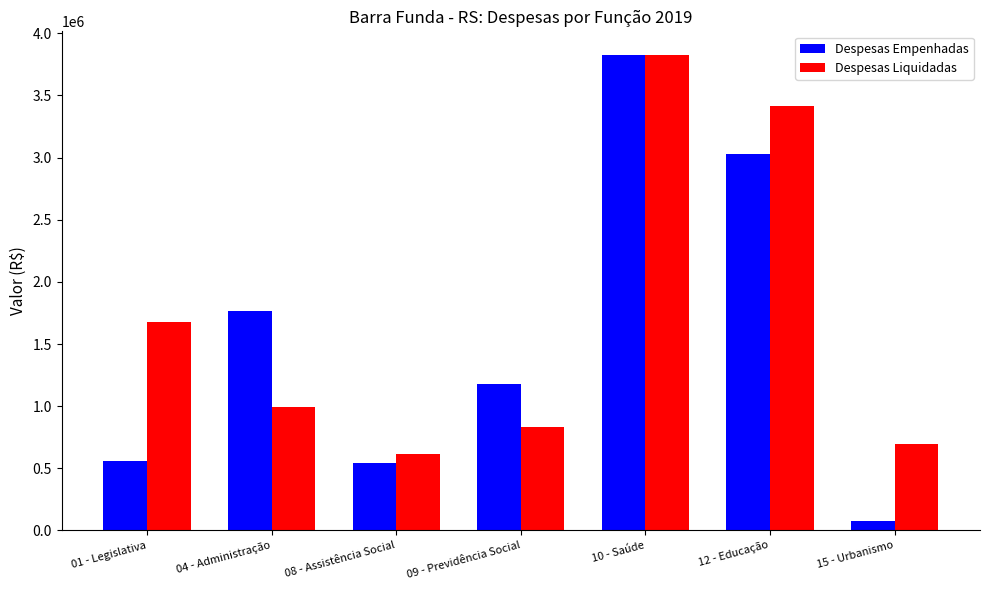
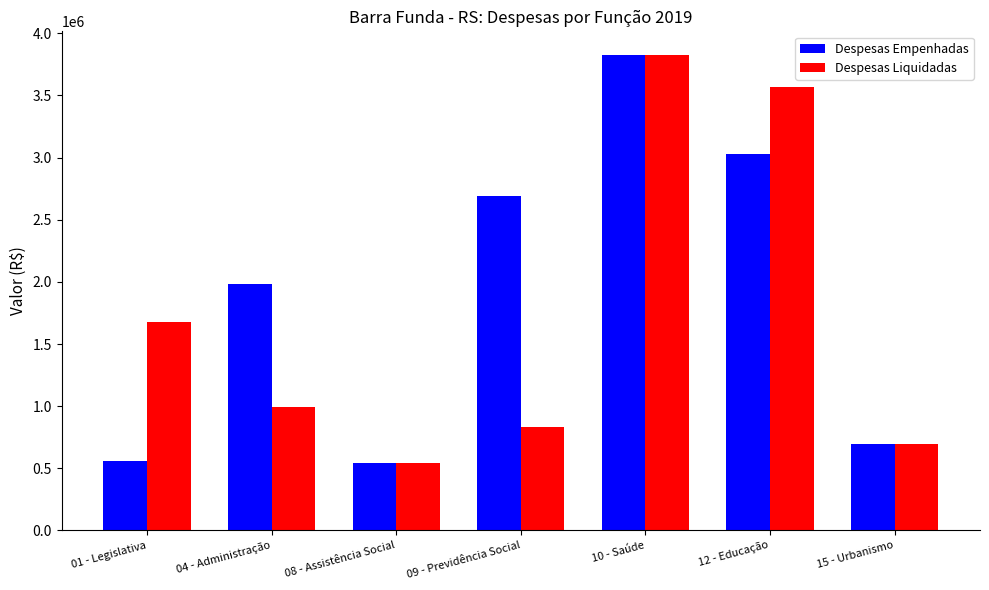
  {
    "Despesas Empenhadas": {
      "01 - Legislativa": 560000,
-     "04 - Administração": 1760000,
+     "04 - Administração": 1980000,
      "08 - Assistência Social": 540000,
-     "09 - Previdência Social": 1180000,
+     "09 - Previdência Social": 2690000,
      "10 - Saúde": 3830000,
      "12 - Educação": 3030000,
-     "15 - Urbanismo": 70000
+     "15 - Urbanismo": 700000
    },
    "Despesas Liquidadas": {
      "01 - Legislativa": 1680000,
      "04 - Administração": 990000,
-     "08 - Assistência Social": 620000,
+     "08 - Assistência Social": 540000,
      "09 - Previdência Social": 830000,
      "10 - Saúde": 3830000,
-     "12 - Educação": 3420000,
+     "12 - Educação": 3570000,
      "15 - Urbanismo": 700000
    }
  }
